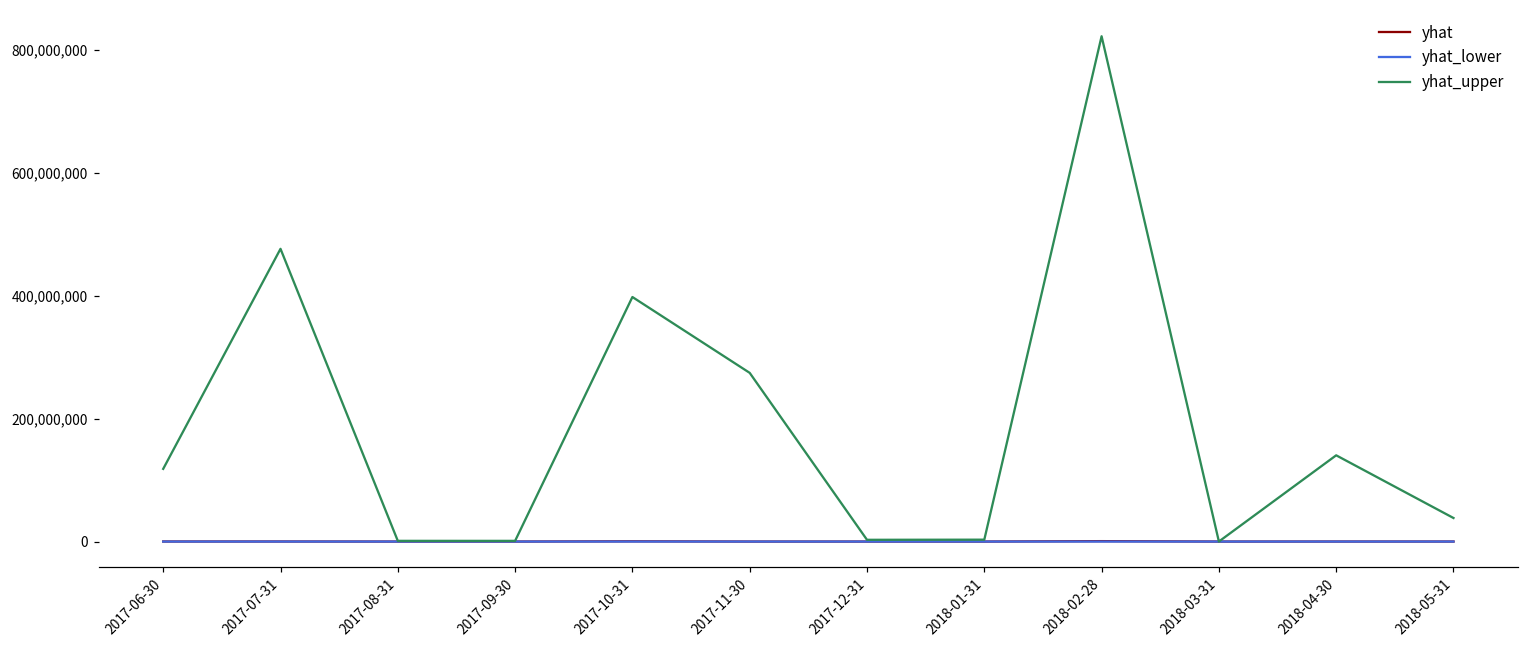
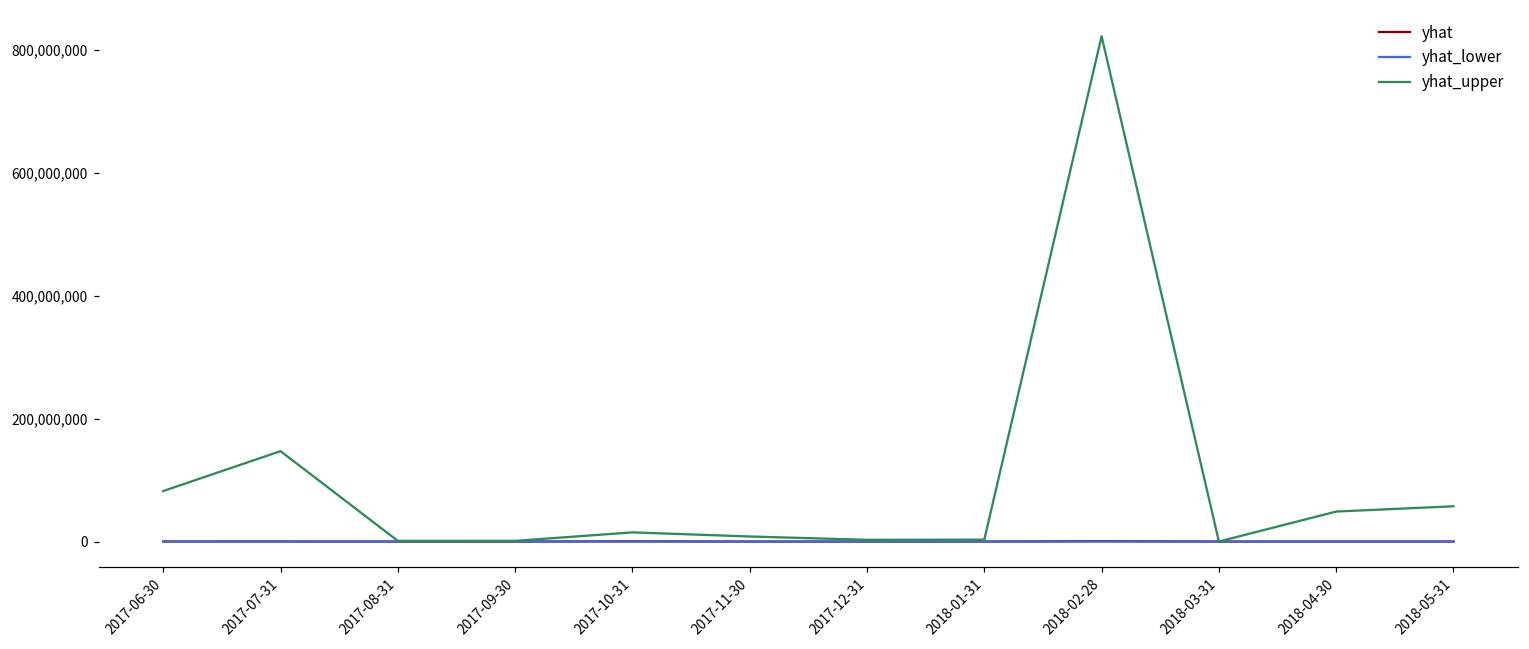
  {
    "yhat_lower": {
      "2017-06-30": "0",
      "2017-07-31": "0",
      "2017-10-31": "0",
      "2017-11-30": "0",
      "2018-02-28": "0",
      "2018-04-30": "0",
      "2018-05-31": "0"
    },
    "yhat_upper": {
-     "2017-06-30": "120,000,000",
-     "2017-07-31": "480,000,000",
-     "2017-10-31": "400,000,000",
-     "2017-11-30": "270,000,000",
+     "2017-06-30": "80,000,000",
+     "2017-07-31": "150,000,000",
+     "2017-10-31": "10,000,000",
+     "2017-11-30": "10,000,000",
      "2018-02-28": "820,000,000",
-     "2018-04-30": "140,000,000",
-     "2018-05-31": "40,000,000"
+     "2018-04-30": "50,000,000",
+     "2018-05-31": "60,000,000"
    }
  }
